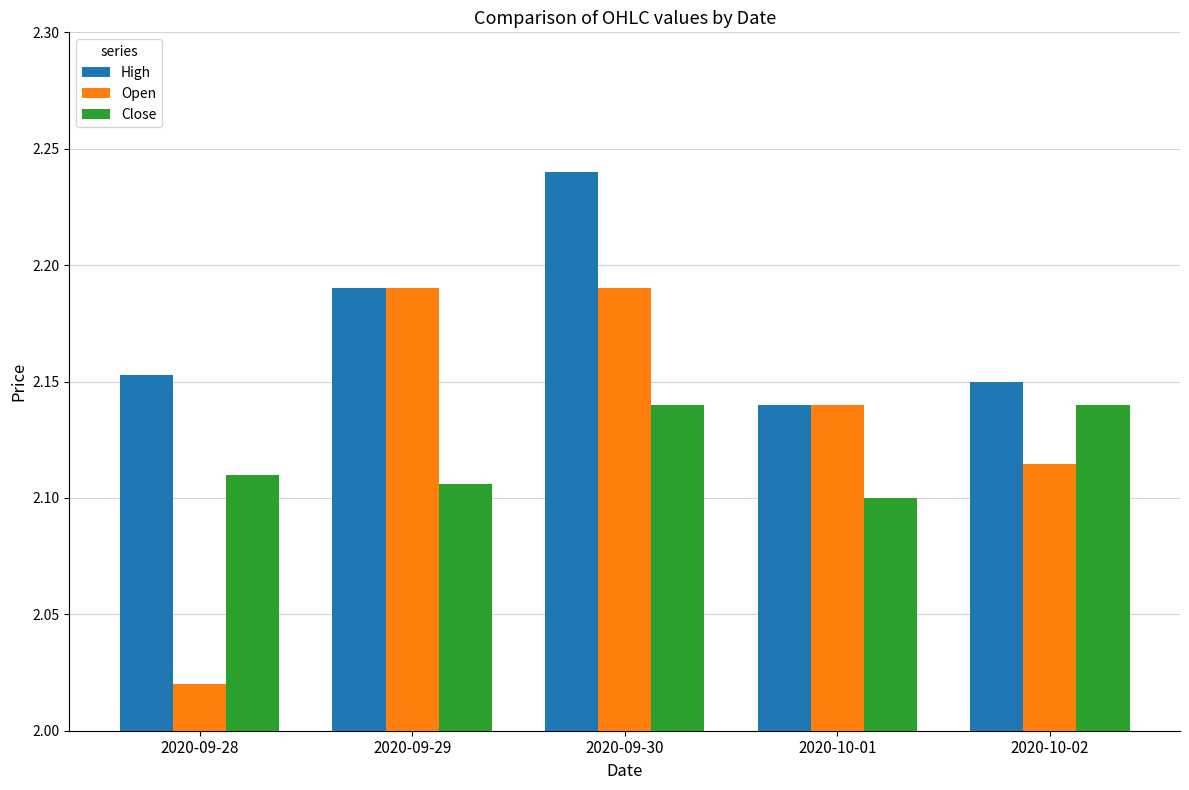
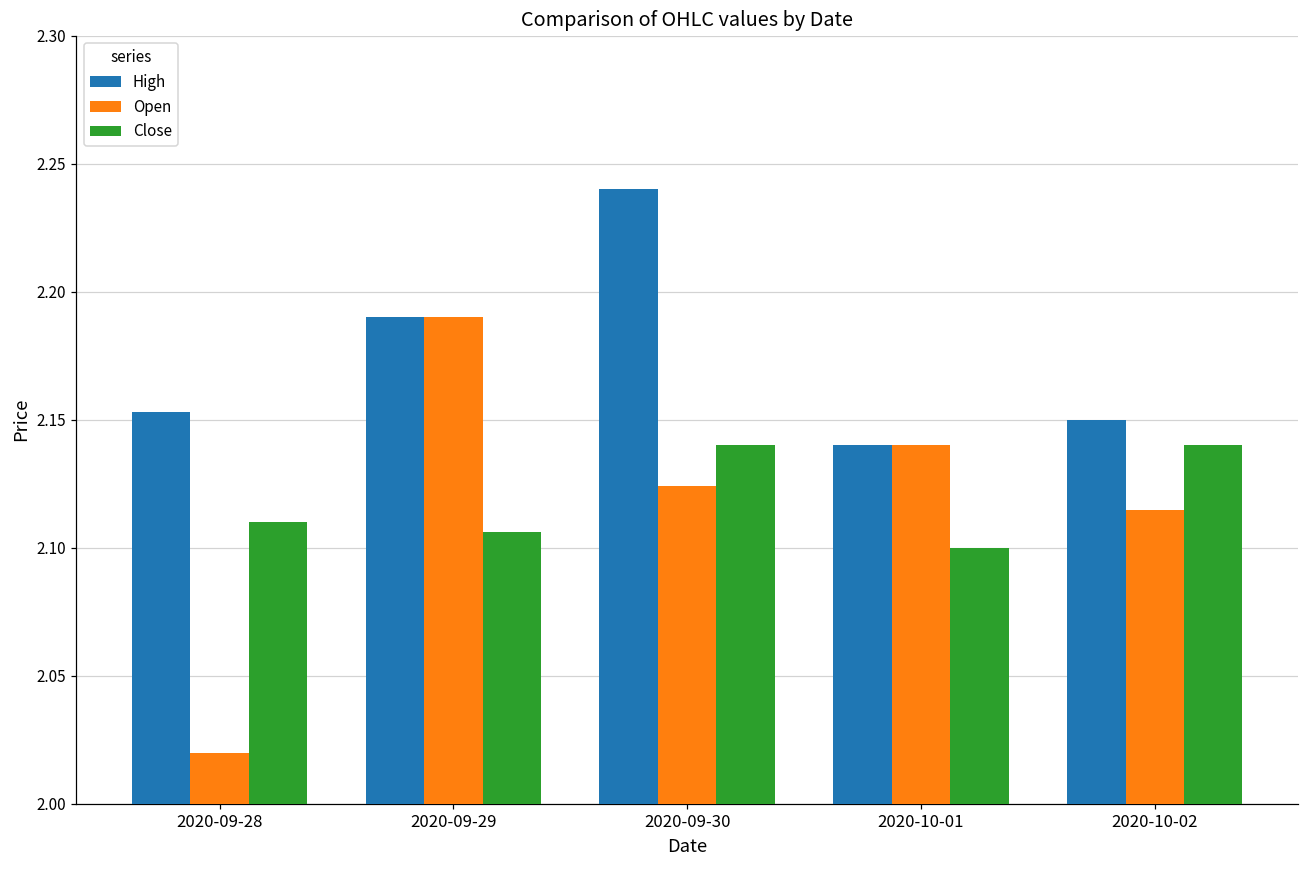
  {
    "High": {
      "2020-09-28": 2.153,
      "2020-09-29": 2.190,
      "2020-09-30": 2.240,
      "2020-10-01": 2.140,
      "2020-10-02": 2.150
    },
    "Open": {
      "2020-09-28": 2.020,
      "2020-09-29": 2.190,
-     "2020-09-30": 2.190,
+     "2020-09-30": 2.124,
      "2020-10-01": 2.140,
      "2020-10-02": 2.115
    },
    "Close": {
      "2020-09-28": 2.110,
      "2020-09-29": 2.106,
      "2020-09-30": 2.140,
      "2020-10-01": 2.100,
      "2020-10-02": 2.140
    }
  }
